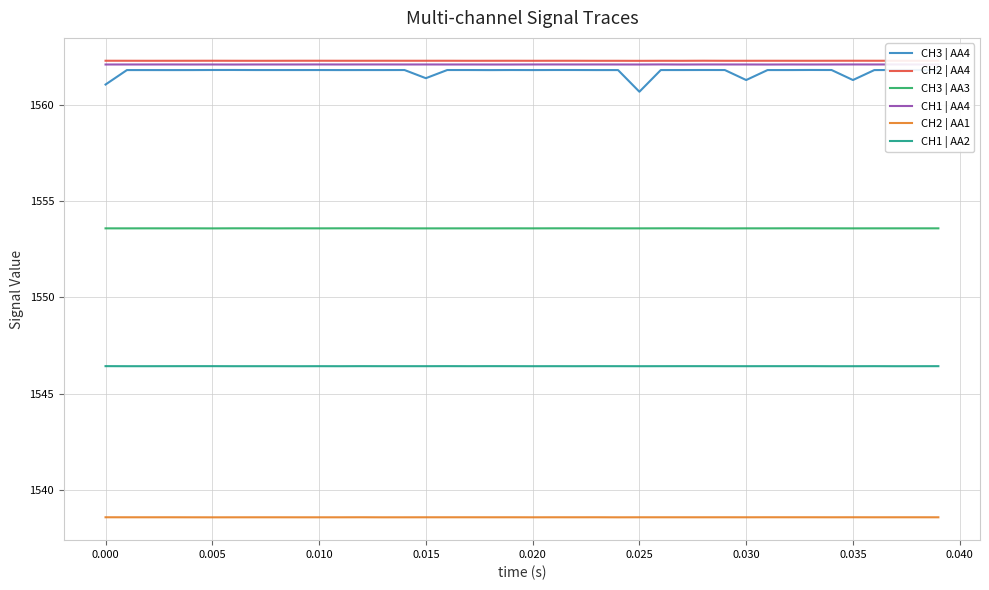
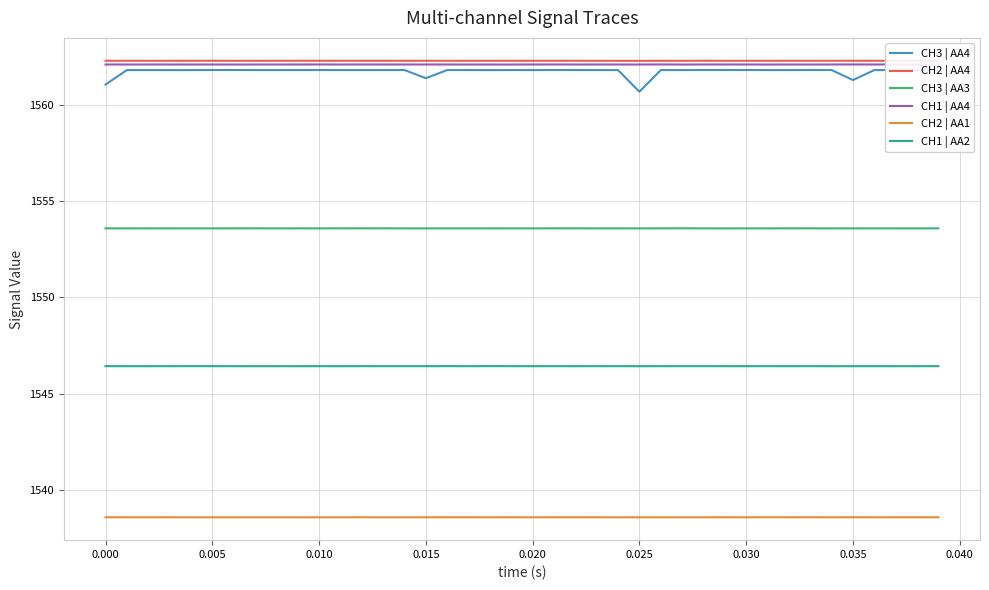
  {
    "CH3 | AA4": {
      "0.000": 1561.0,
      "0.005": 1561.8,
      "0.010": 1561.8,
      "0.015": 1561.4,
      "0.020": 1561.8,
      "0.025": 1560.7,
-     "0.030": 1561.3,
+     "0.030": 1561.8,
      "0.035": 1561.3
    },
    "CH1 | AA4": {
      "0.000": 1562.1,
      "0.005": 1562.1,
      "0.010": 1562.1,
      "0.015": 1562.1,
      "0.020": 1562.1,
      "0.025": 1562.1,
      "0.030": 1562.1,
      "0.035": 1562.1
    }
  }
